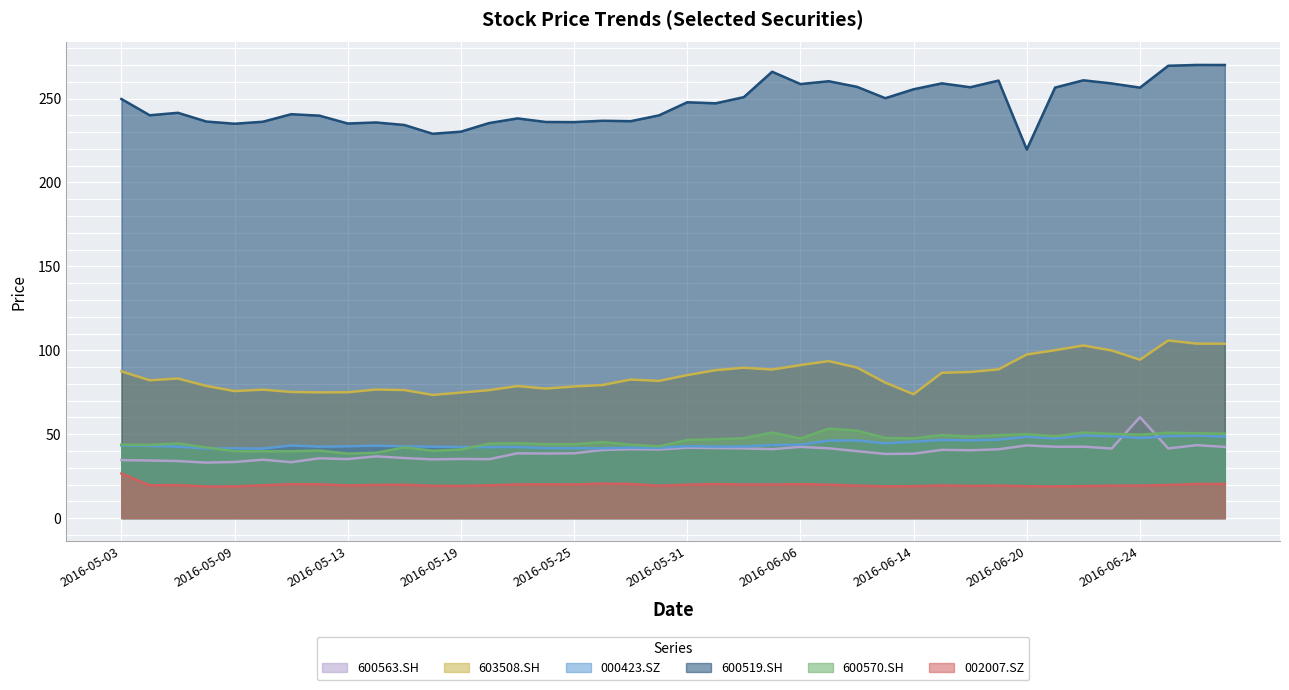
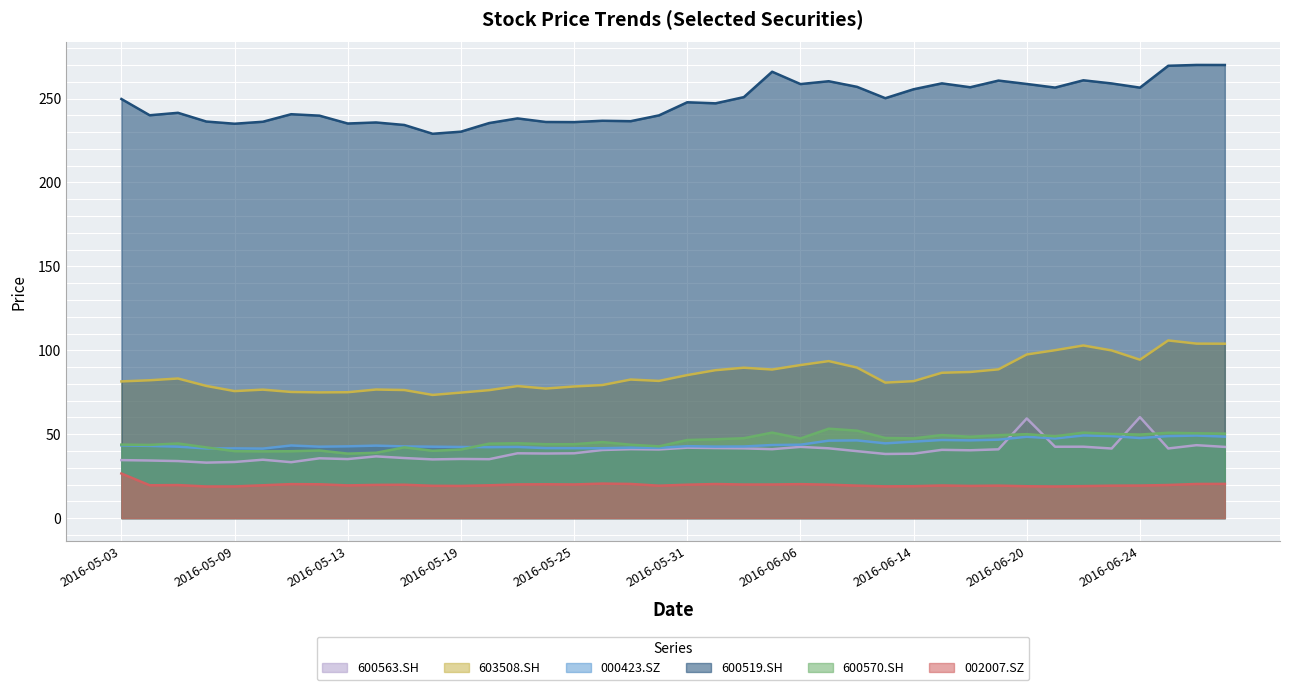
  {
    "600563.SH": {
      "2016-05-03": 35,
      "2016-05-09": 33,
      "2016-05-13": 35,
      "2016-05-19": 35,
      "2016-05-25": 39,
      "2016-06-14": 38,
-     "2016-06-20": 43,
+     "2016-06-20": 59,
      "2016-06-24": 60
    },
    "603508.SH": {
-     "2016-05-03": 87,
+     "2016-05-03": 81,
      "2016-05-09": 76,
      "2016-05-13": 75,
      "2016-05-19": 75,
      "2016-05-25": 78,
      "2016-05-31": 85,
      "2016-06-06": 91,
-     "2016-06-14": 74,
+     "2016-06-14": 82,
      "2016-06-20": 98,
      "2016-06-24": 94
    },
    "000423.SZ": {
      "2016-05-09": 42,
      "2016-05-13": 43,
      "2016-05-25": 42,
      "2016-06-14": 46,
      "2016-06-20": 48,
      "2016-06-24": 48
    },
    "600519.SH": {
      "2016-05-03": 250,
      "2016-05-09": 235,
      "2016-05-13": 235,
      "2016-05-19": 230,
      "2016-05-25": 236,
      "2016-05-31": 248,
      "2016-06-06": 259,
      "2016-06-14": 256,
-     "2016-06-20": 220,
+     "2016-06-20": 259,
      "2016-06-24": 257
    },
    "600570.SH": {
      "2016-05-09": 40,
      "2016-05-13": 38,
      "2016-05-25": 44,
      "2016-05-31": 47,
      "2016-06-06": 47,
      "2016-06-14": 48,
      "2016-06-20": 50,
      "2016-06-24": 50
    },
    "002007.SZ": {
      "2016-05-03": 27,
      "2016-05-09": 19,
      "2016-05-13": 19,
      "2016-05-19": 19,
      "2016-05-25": 20,
      "2016-05-31": 20,
      "2016-06-06": 20,
      "2016-06-14": 19,
      "2016-06-20": 19,
      "2016-06-24": 19
    }
  }
